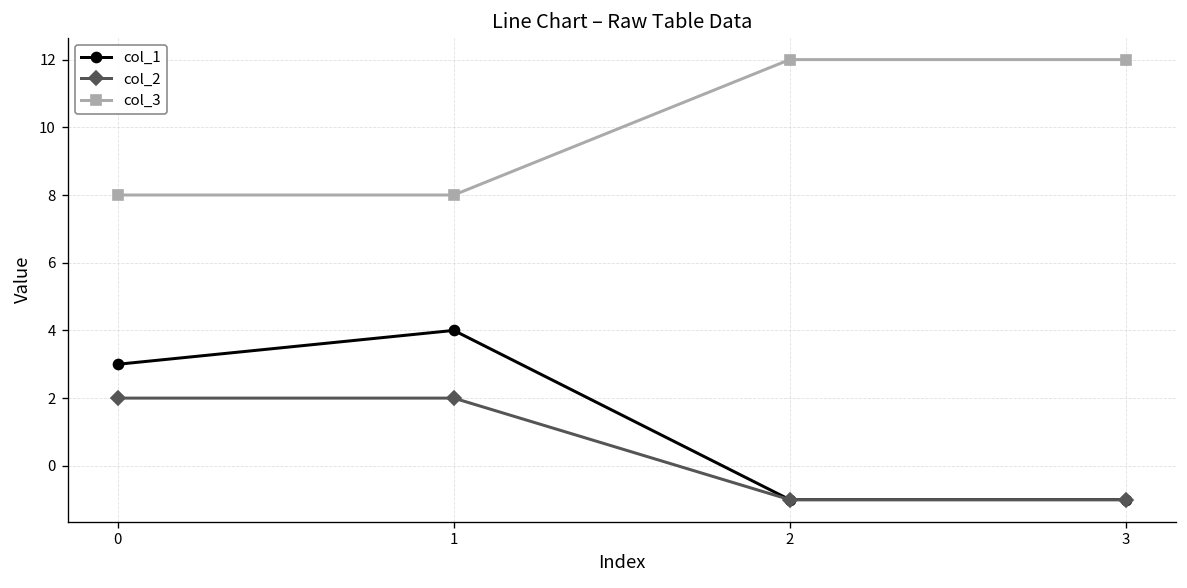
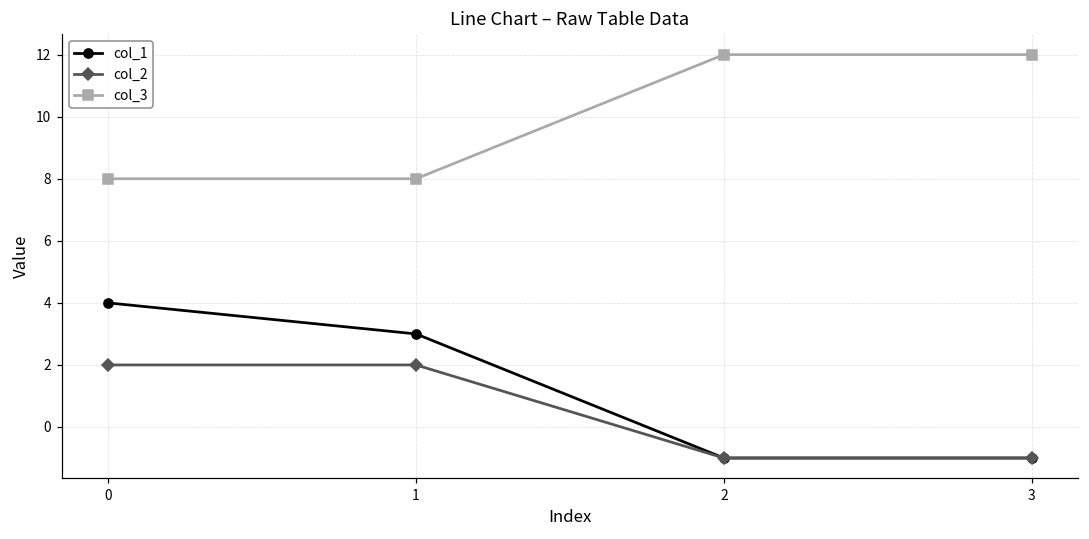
  {
    "col_1": {
-     "0": 3,
-     "1": 4
+     "0": 4,
+     "1": 3
    },
    "col_2": {
      "0": 2,
      "1": 2
    },
    "col_3": {
      "0": 8,
      "1": 8,
      "2": 12,
      "3": 12
    }
  }
